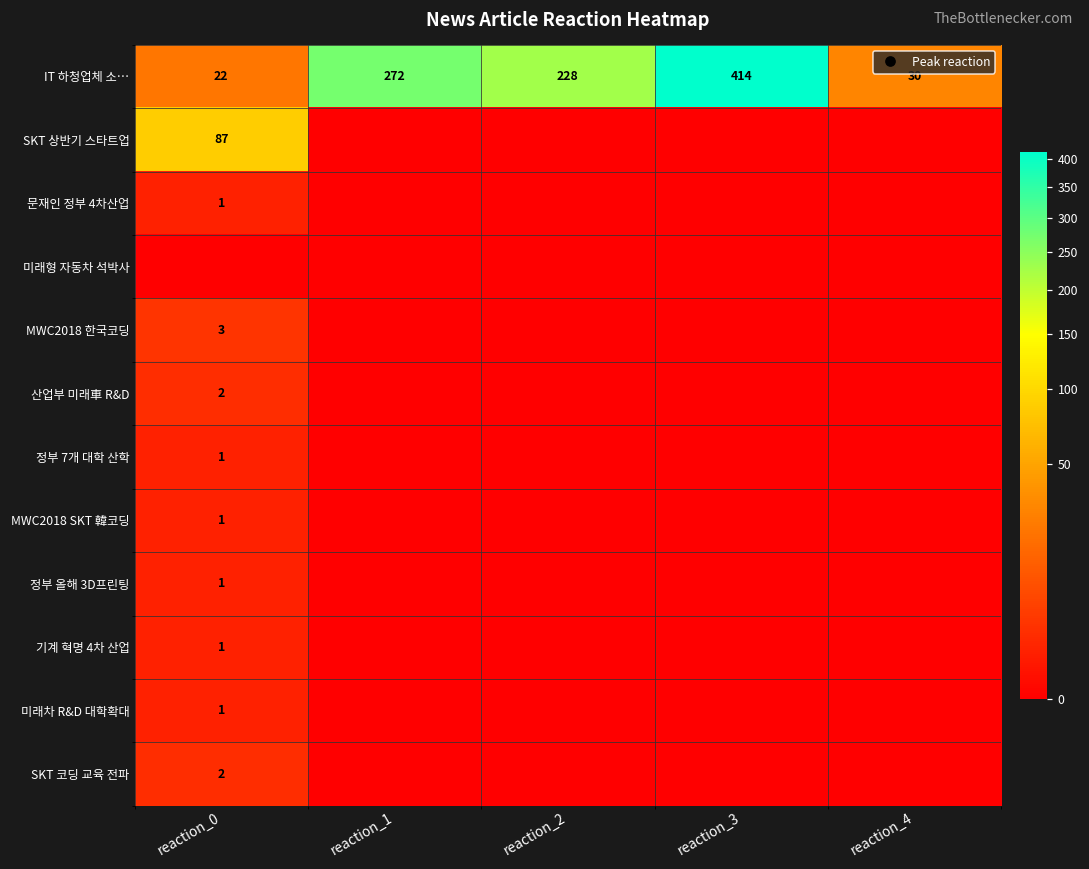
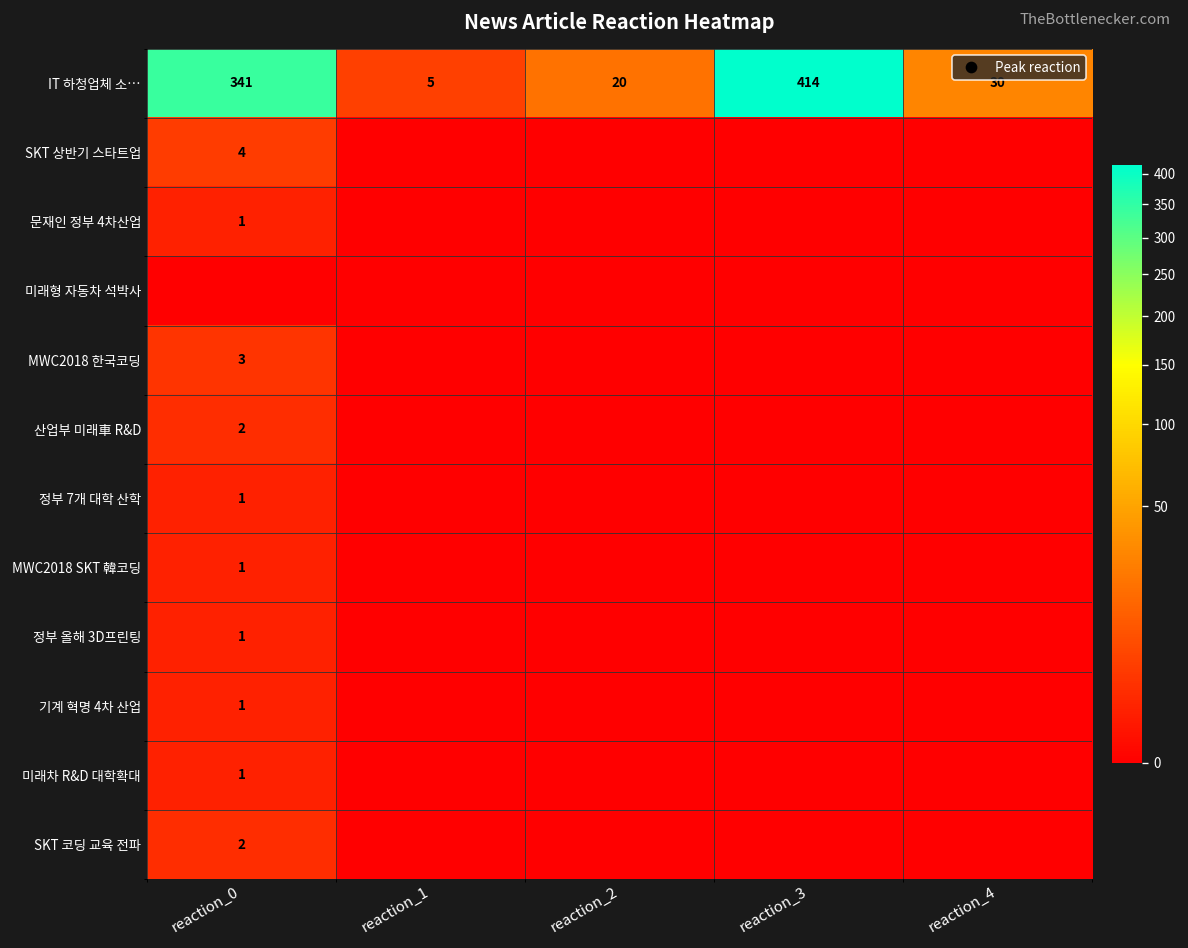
  {
    "IT 하청업체 소…": {
-     "reaction_0": 22,
-     "reaction_1": 272,
-     "reaction_2": 228,
+     "reaction_0": 341,
+     "reaction_1": 5,
+     "reaction_2": 20,
      "reaction_3": 414
    },
    "SKT 상반기 스타트업": {
-     "reaction_0": 87
+     "reaction_0": 4
    },
    "문재인 정부 4차산업": {
      "reaction_0": 1
    },
    "MWC2018 한국코딩": {
      "reaction_0": 3
    },
    "산업부 미래車 R&D": {
      "reaction_0": 2
    },
    "정부 7개 대학 산학": {
      "reaction_0": 1
    },
    "MWC2018 SKT 韓코딩": {
      "reaction_0": 1
    },
    "정부 올해 3D프린팅": {
      "reaction_0": 1
    },
    "기계 혁명 4차 산업": {
      "reaction_0": 1
    },
    "미래차 R&D 대학확대": {
      "reaction_0": 1
    },
    "SKT 코딩 교육 전파": {
      "reaction_0": 2
    }
  }
